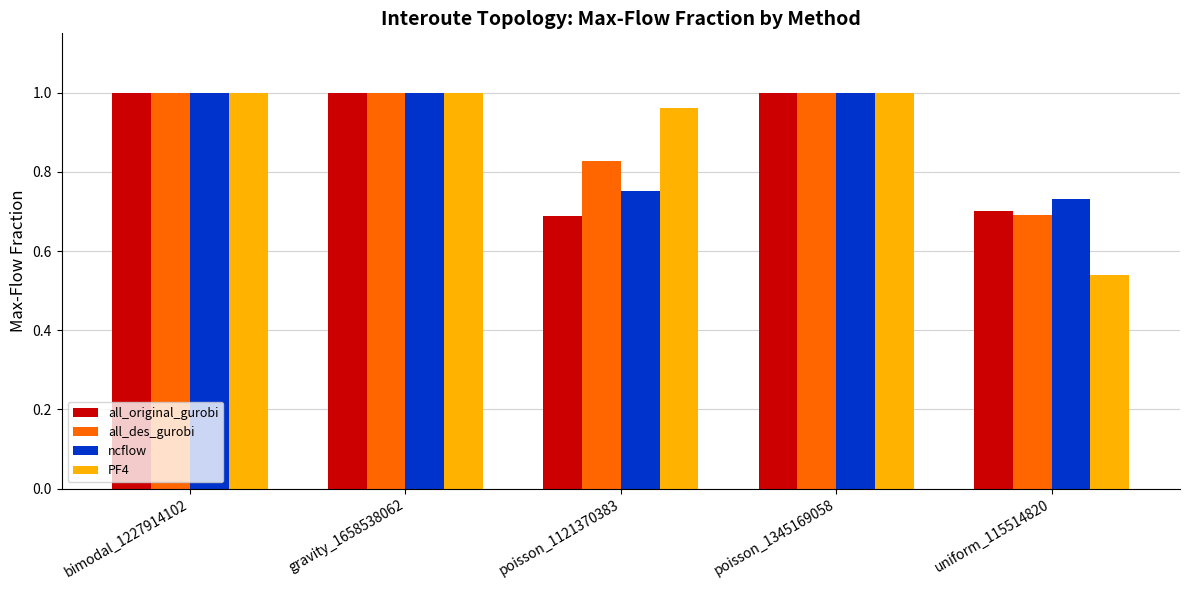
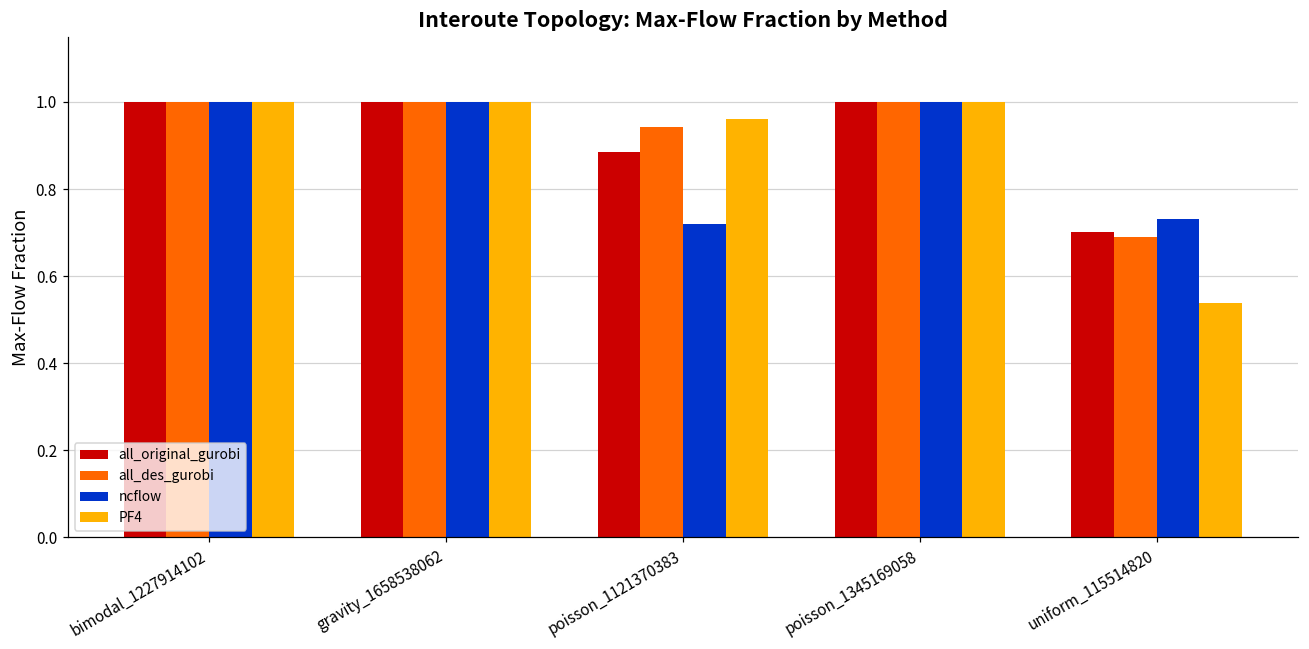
  {
    "all_original_gurobi": {
      "bimodal_1227914102": 1.00,
      "gravity_1658538062": 1.00,
-     "poisson_1121370383": 0.69,
+     "poisson_1121370383": 0.88,
      "poisson_1345169058": 1.00,
      "uniform_115514820": 0.70
    },
    "all_des_gurobi": {
      "bimodal_1227914102": 1.00,
      "gravity_1658538062": 1.00,
-     "poisson_1121370383": 0.83,
+     "poisson_1121370383": 0.94,
      "poisson_1345169058": 1.00,
      "uniform_115514820": 0.69
    },
    "ncflow": {
      "bimodal_1227914102": 1.00,
      "gravity_1658538062": 1.00,
-     "poisson_1121370383": 0.75,
+     "poisson_1121370383": 0.72,
      "poisson_1345169058": 1.00,
      "uniform_115514820": 0.73
    },
    "PF4": {
      "bimodal_1227914102": 1.00,
      "gravity_1658538062": 1.00,
      "poisson_1121370383": 0.96,
      "poisson_1345169058": 1.00,
      "uniform_115514820": 0.54
    }
  }
